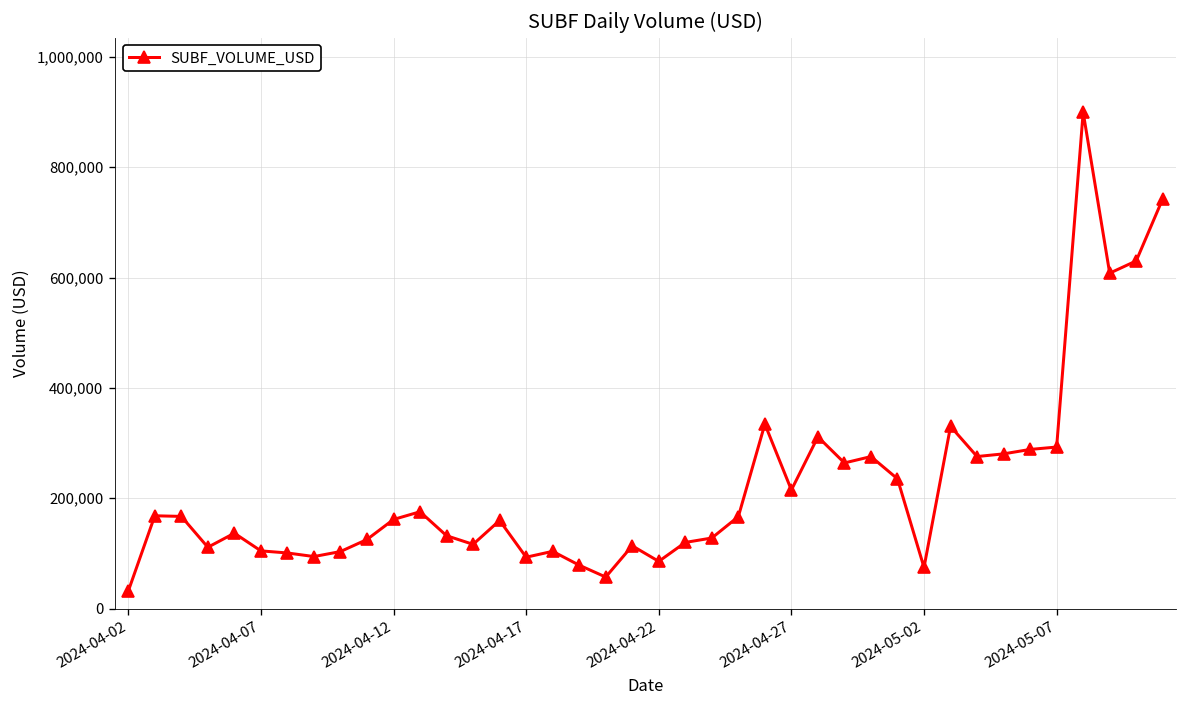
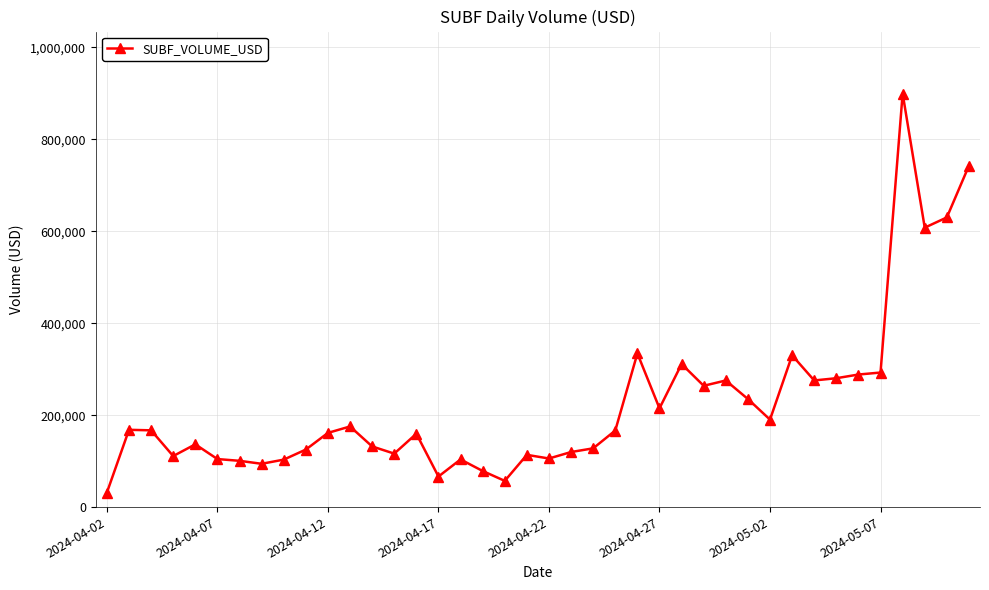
  {
    "2024-04-02": "30,000",
    "2024-04-07": "100,000",
    "2024-04-12": "160,000",
-   "2024-04-17": "90,000",
-   "2024-04-22": "90,000",
+   "2024-04-17": "70,000",
+   "2024-04-22": "110,000",
    "2024-04-27": "210,000",
-   "2024-05-02": "70,000",
+   "2024-05-02": "190,000",
    "2024-05-07": "290,000"
  }
